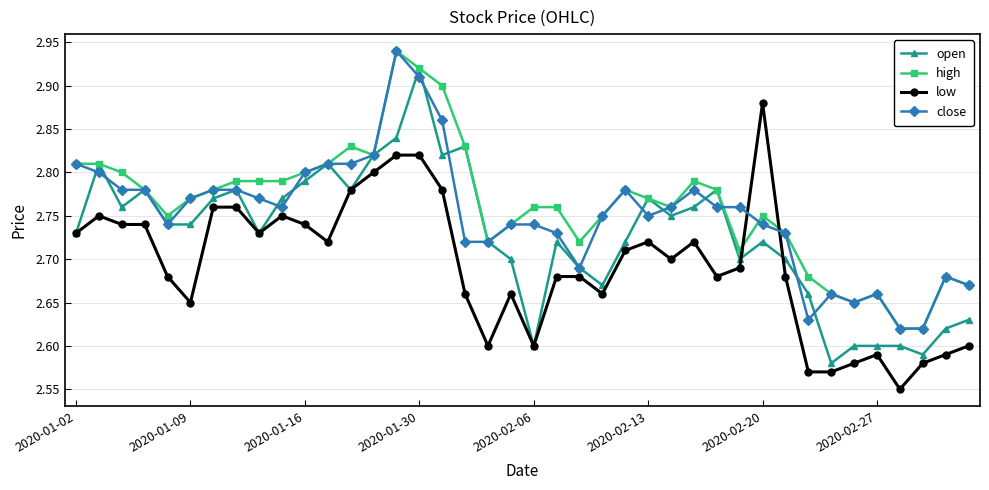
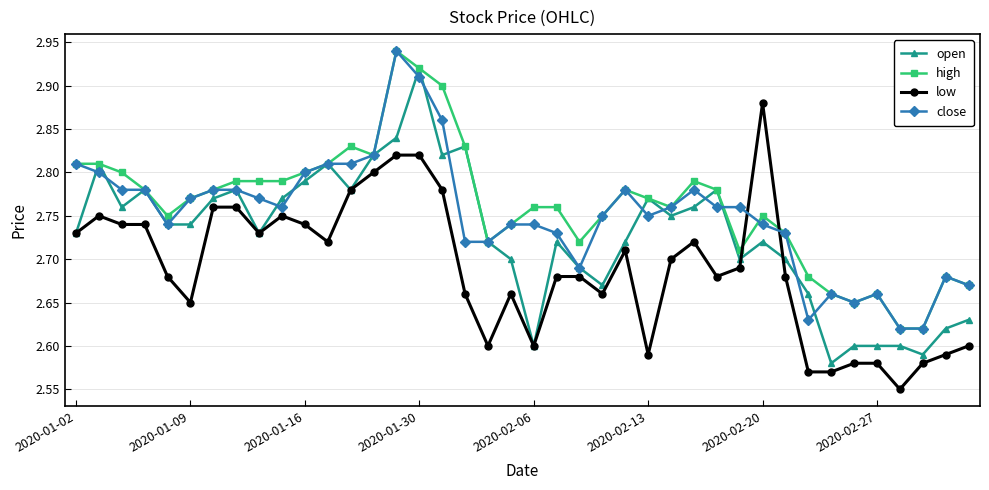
  {
    "low": {
      "2020-01-09": 2.65,
      "2020-01-16": 2.74,
      "2020-01-30": 2.82,
-     "2020-02-13": 2.72,
+     "2020-02-13": 2.59,
      "2020-02-20": 2.88,
-     "2020-02-27": 2.59
+     "2020-02-27": 2.58
    }
  }
